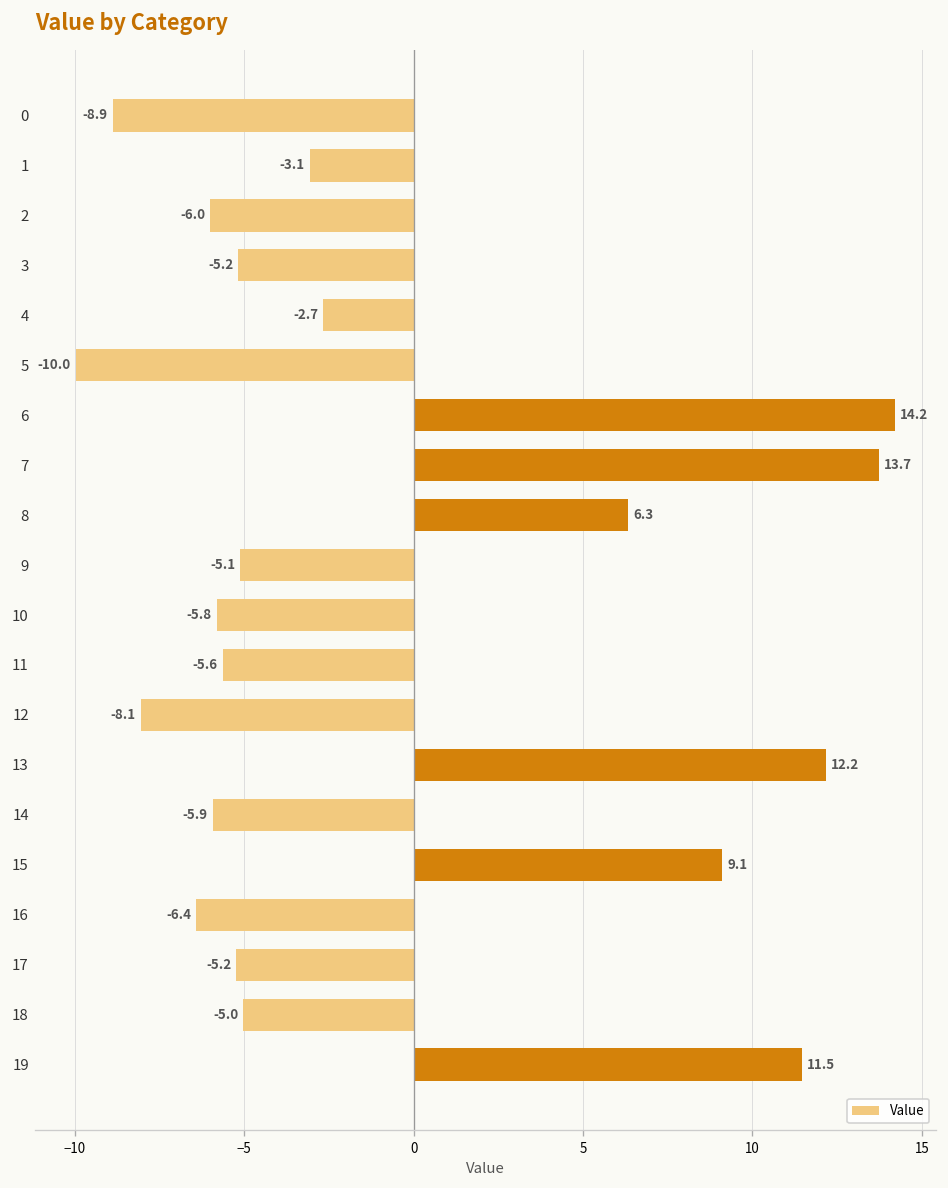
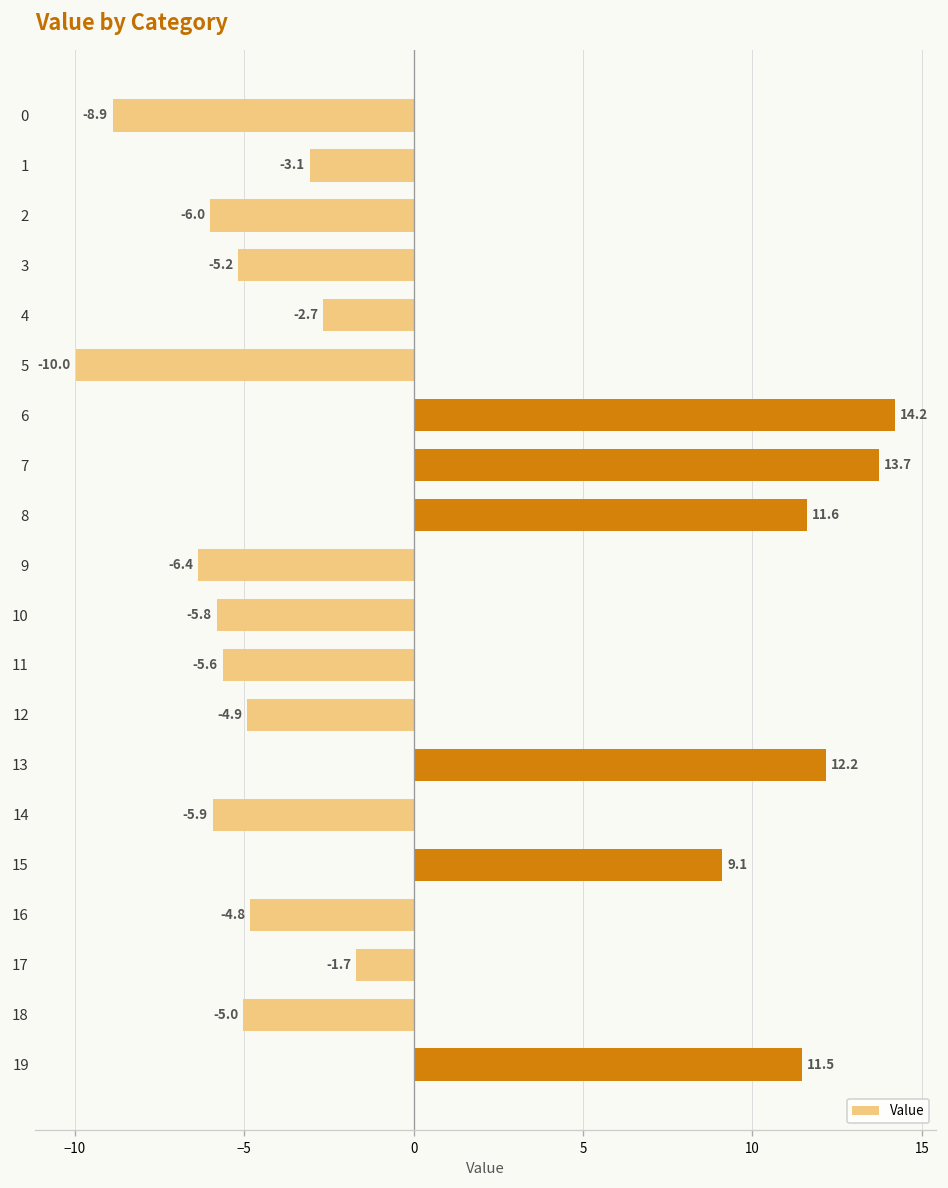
  {
    "0": -8.9,
    "1": -3.1,
    "2": -6.0,
    "3": -5.2,
    "4": -2.7,
    "5": -10.0,
    "6": 14.2,
    "7": 13.7,
-   "8": 6.3,
-   "9": -5.1,
+   "8": 11.6,
+   "9": -6.4,
    "10": -5.8,
    "11": -5.6,
-   "12": -8.1,
+   "12": -4.9,
    "13": 12.2,
    "14": -5.9,
    "15": 9.1,
-   "16": -6.4,
-   "17": -5.2,
+   "16": -4.8,
+   "17": -1.7,
    "18": -5.0,
    "19": 11.5
  }
